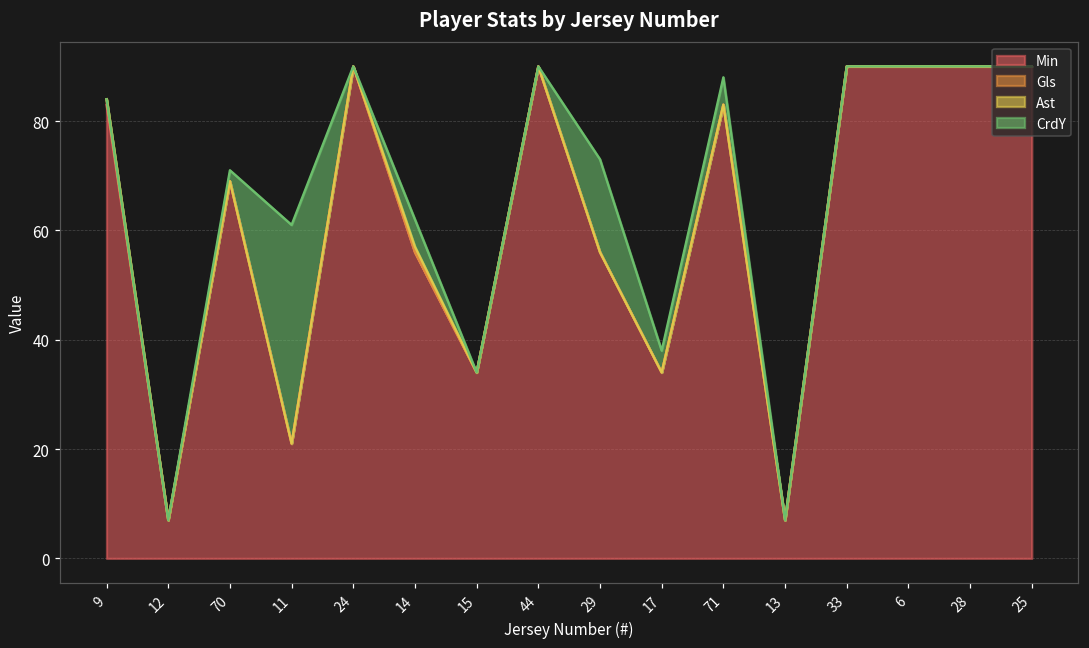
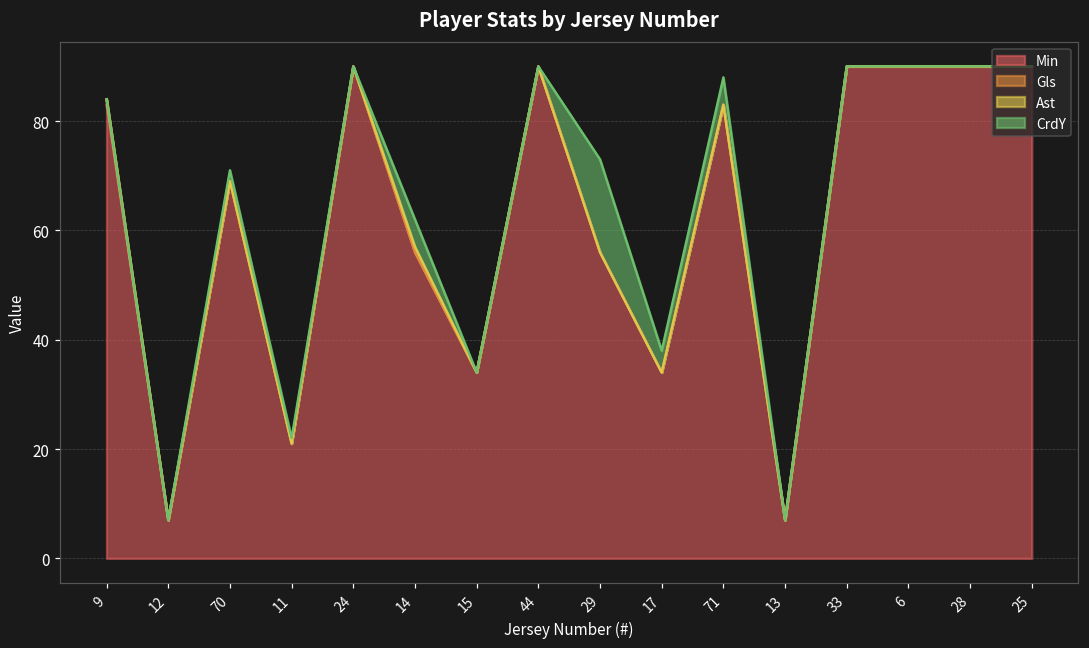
  {
    "CrdY": {
      "70": 2,
-     "11": 40,
+     "11": 1,
      "14": 5,
      "29": 17,
      "17": 4,
      "71": 5
    }
  }
